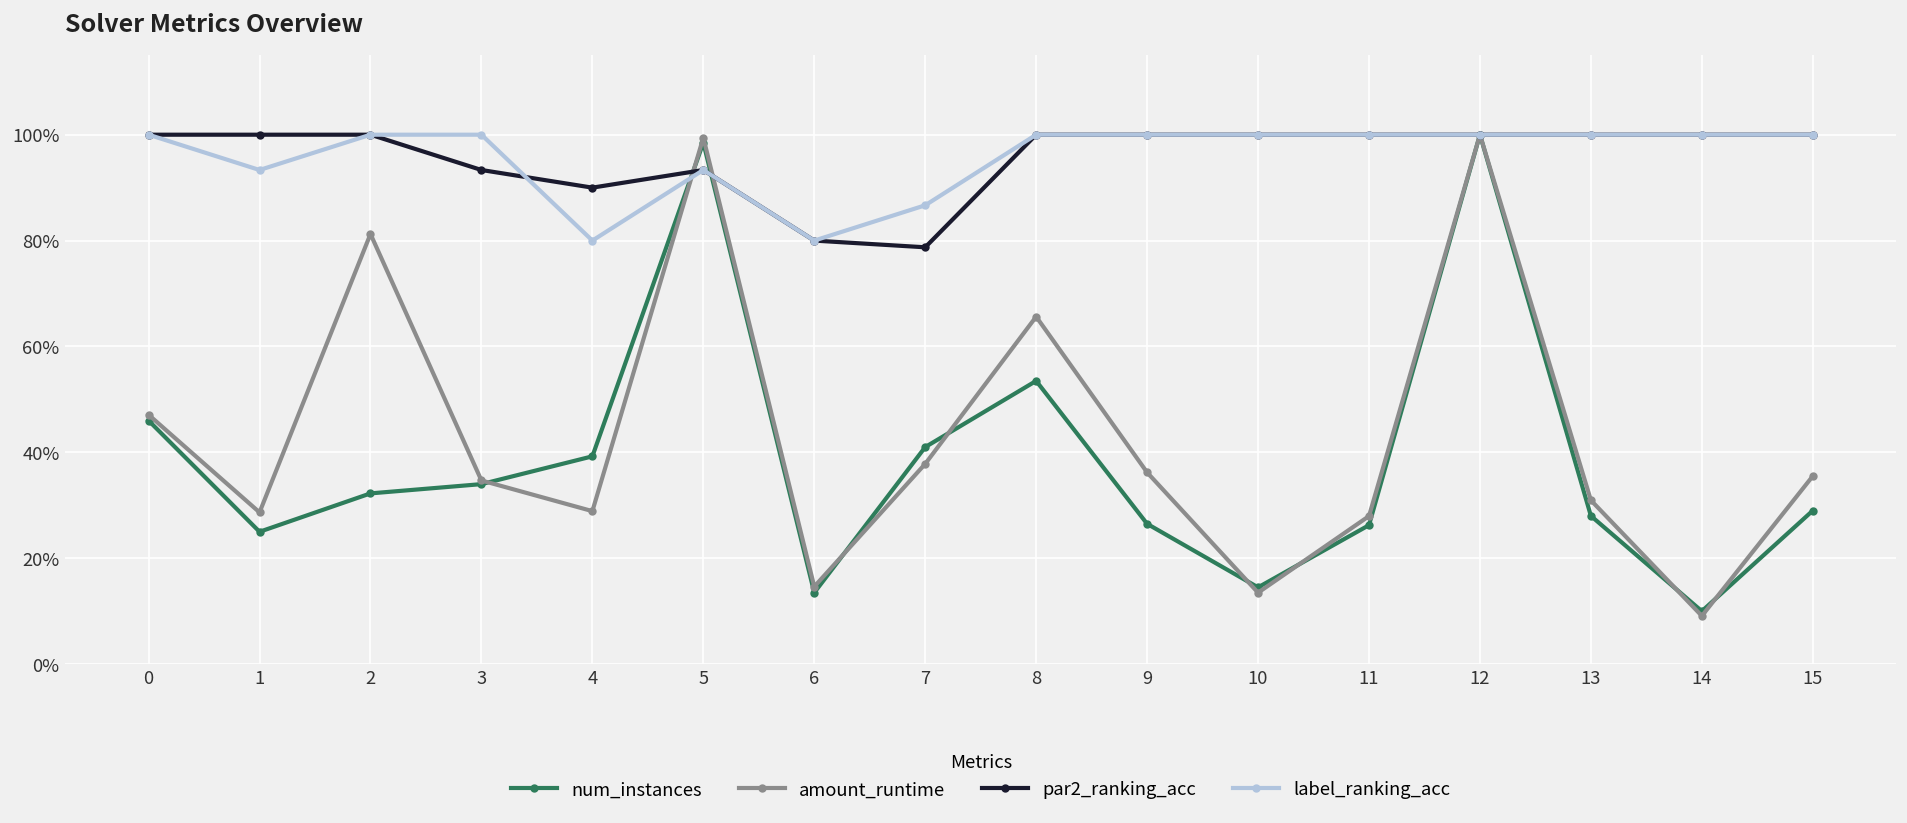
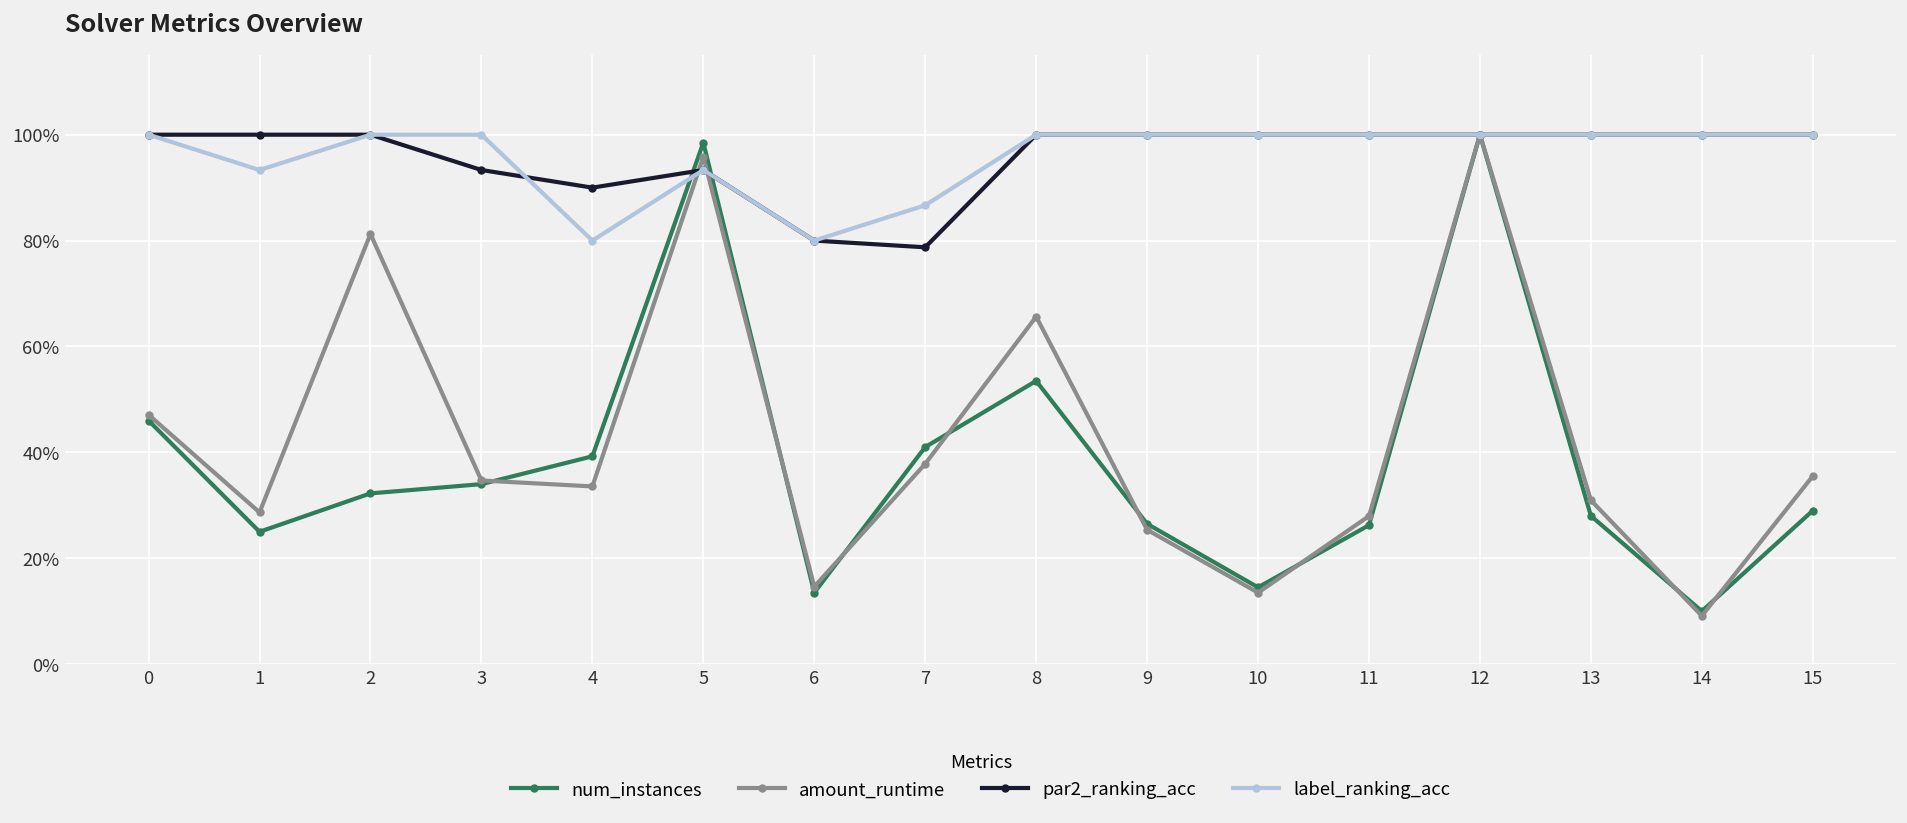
  {
    "num_instances": {
      "0": "46%",
      "1": "25%",
      "2": "32%",
      "3": "34%",
      "4": "39%",
      "5": "99%",
      "6": "14%",
      "7": "41%",
      "8": "54%",
      "9": "27%",
      "10": "14%",
      "11": "26%",
      "13": "28%",
      "14": "10%",
      "15": "29%"
    },
    "amount_runtime": {
      "0": "47%",
      "1": "29%",
      "2": "81%",
      "3": "35%",
-     "4": "29%",
-     "5": "99%",
+     "4": "34%",
+     "5": "96%",
      "6": "15%",
      "7": "38%",
      "8": "66%",
-     "9": "36%",
+     "9": "25%",
      "10": "13%",
      "11": "28%",
      "13": "31%",
      "14": "9%",
      "15": "36%"
    },
    "par2_ranking_acc": {
      "1": "100%",
      "3": "93%",
      "4": "90%",
      "7": "79%"
    },
    "label_ranking_acc": {
      "1": "93%",
      "3": "100%",
      "4": "80%",
      "7": "87%"
    }
  }
